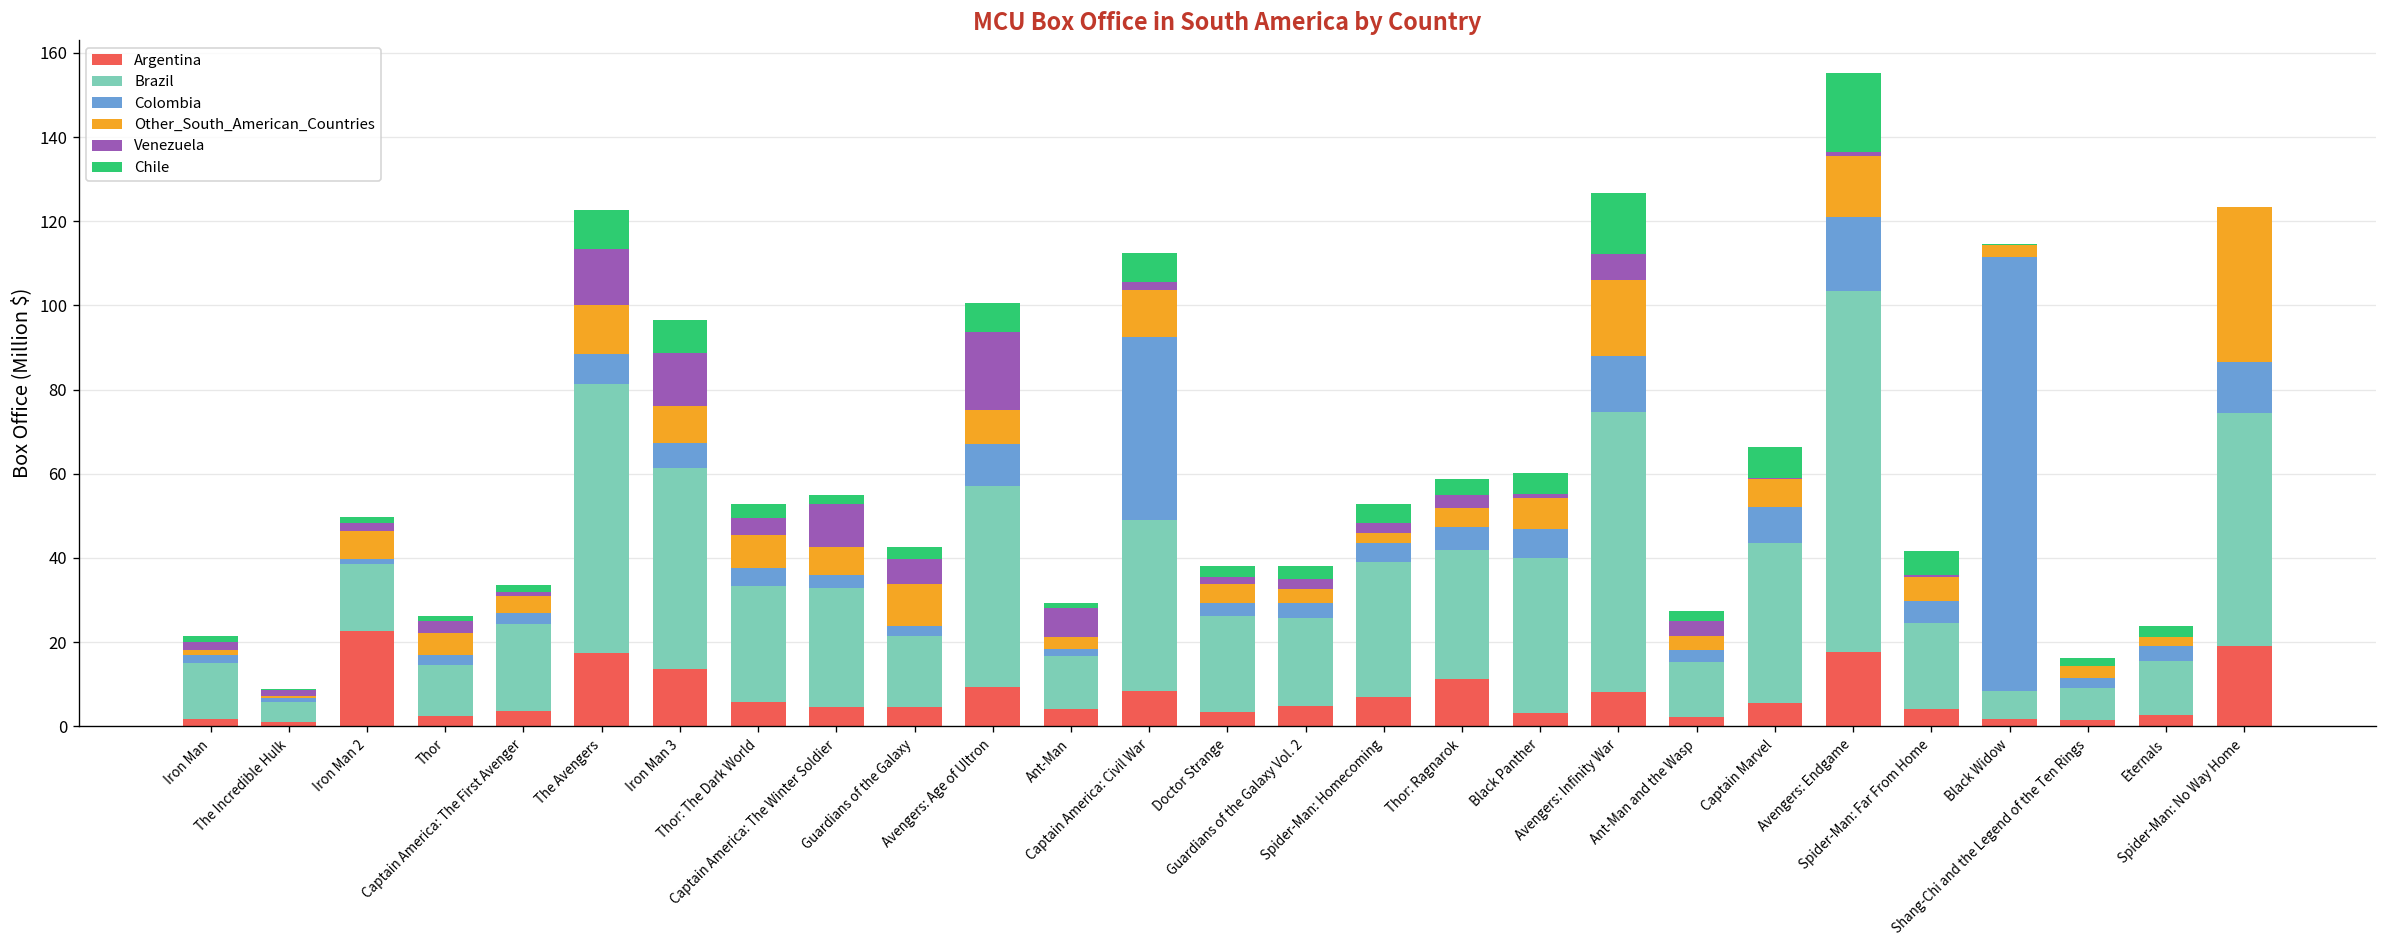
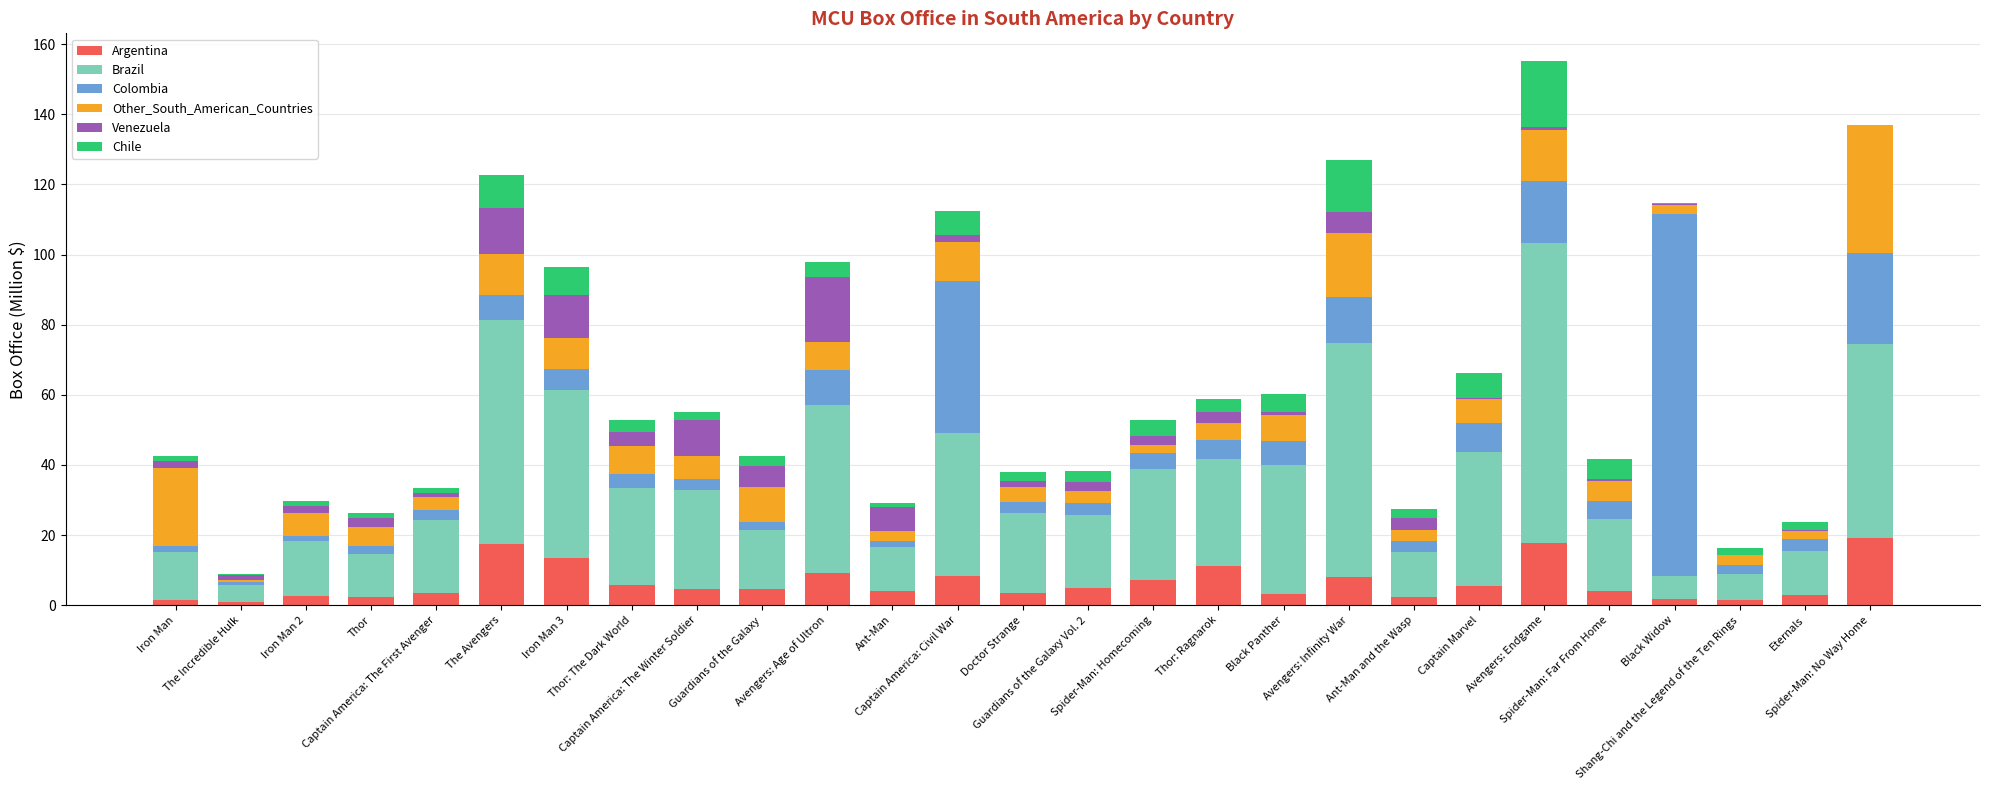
  {
    "Argentina": {
      "Iron Man": 2,
      "The Incredible Hulk": 1,
-     "Iron Man 2": 23,
+     "Iron Man 2": 3,
      "Thor": 2,
      "Captain America: The First Avenger": 4,
      "The Avengers": 17,
      "Iron Man 3": 14,
      "Thor: The Dark World": 6,
      "Captain America: The Winter Soldier": 5,
      "Guardians of the Galaxy": 5,
      "Avengers: Age of Ultron": 9,
      "Ant-Man": 4,
      "Captain America: Civil War": 8,
      "Doctor Strange": 3,
      "Guardians of the Galaxy Vol. 2": 5,
      "Spider-Man: Homecoming": 7,
      "Thor: Ragnarok": 11,
      "Black Panther": 3,
      "Avengers: Infinity War": 8,
      "Ant-Man and the Wasp": 2,
      "Captain Marvel": 5,
      "Avengers: Endgame": 18,
      "Spider-Man: Far From Home": 4,
      "Black Widow": 2,
      "Shang-Chi and the Legend of the Ten Rings": 2,
      "Eternals": 3,
      "Spider-Man: No Way Home": 19
    },
    "Brazil": {
      "Iron Man": 14,
      "The Incredible Hulk": 5,
      "Iron Man 2": 16,
      "Thor": 12,
      "Captain America: The First Avenger": 21,
      "The Avengers": 64,
      "Iron Man 3": 48,
      "Thor: The Dark World": 28,
      "Captain America: The Winter Soldier": 28,
      "Guardians of the Galaxy": 17,
      "Avengers: Age of Ultron": 48,
      "Ant-Man": 12,
      "Captain America: Civil War": 41,
      "Doctor Strange": 23,
      "Guardians of the Galaxy Vol. 2": 21,
      "Spider-Man: Homecoming": 32,
      "Thor: Ragnarok": 30,
      "Black Panther": 37,
      "Avengers: Infinity War": 67,
      "Ant-Man and the Wasp": 13,
      "Captain Marvel": 38,
      "Avengers: Endgame": 86,
      "Spider-Man: Far From Home": 20,
      "Black Widow": 7,
      "Shang-Chi and the Legend of the Ten Rings": 7,
      "Eternals": 13,
      "Spider-Man: No Way Home": 55
    },
    "Colombia": {
      "Iron Man": 2,
      "The Incredible Hulk": 1,
      "Iron Man 2": 1,
      "Thor": 2,
      "Captain America: The First Avenger": 3,
      "The Avengers": 7,
      "Iron Man 3": 6,
      "Thor: The Dark World": 4,
      "Captain America: The Winter Soldier": 3,
      "Guardians of the Galaxy": 2,
      "Avengers: Age of Ultron": 10,
      "Ant-Man": 2,
      "Captain America: Civil War": 43,
      "Doctor Strange": 3,
      "Guardians of the Galaxy Vol. 2": 3,
      "Spider-Man: Homecoming": 5,
      "Thor: Ragnarok": 5,
      "Black Panther": 7,
      "Avengers: Infinity War": 13,
      "Ant-Man and the Wasp": 3,
      "Captain Marvel": 8,
      "Avengers: Endgame": 18,
      "Spider-Man: Far From Home": 5,
      "Black Widow": 103,
      "Shang-Chi and the Legend of the Ten Rings": 2,
      "Eternals": 3,
-     "Spider-Man: No Way Home": 12
+     "Spider-Man: No Way Home": 26
    },
    "Other_South_American_Countries": {
-     "Iron Man": 1,
+     "Iron Man": 22,
      "Iron Man 2": 7,
      "Thor": 5,
      "Captain America: The First Avenger": 4,
      "The Avengers": 12,
      "Iron Man 3": 9,
      "Thor: The Dark World": 8,
      "Captain America: The Winter Soldier": 7,
      "Guardians of the Galaxy": 10,
      "Avengers: Age of Ultron": 8,
      "Ant-Man": 3,
      "Captain America: Civil War": 11,
      "Doctor Strange": 4,
      "Guardians of the Galaxy Vol. 2": 3,
      "Spider-Man: Homecoming": 2,
      "Thor: Ragnarok": 5,
      "Black Panther": 7,
      "Avengers: Infinity War": 18,
      "Ant-Man and the Wasp": 3,
      "Captain Marvel": 7,
      "Avengers: Endgame": 14,
      "Spider-Man: Far From Home": 6,
      "Black Widow": 3,
      "Shang-Chi and the Legend of the Ten Rings": 3,
      "Eternals": 2,
      "Spider-Man: No Way Home": 37
    },
    "Venezuela": {
      "Iron Man": 2,
      "The Incredible Hulk": 1,
      "Iron Man 2": 2,
      "Thor": 3,
      "Captain America: The First Avenger": 1,
      "The Avengers": 13,
      "Iron Man 3": 12,
      "Thor: The Dark World": 4,
      "Captain America: The Winter Soldier": 10,
      "Guardians of the Galaxy": 6,
      "Avengers: Age of Ultron": 19,
      "Ant-Man": 7,
      "Captain America: Civil War": 2,
      "Doctor Strange": 2,
      "Guardians of the Galaxy Vol. 2": 2,
      "Spider-Man: Homecoming": 3,
      "Thor: Ragnarok": 3,
      "Black Panther": 1,
      "Avengers: Infinity War": 6,
      "Ant-Man and the Wasp": 3,
      "Avengers: Endgame": 1,
      "Spider-Man: No Way Home": 0
    },
    "Chile": {
      "Iron Man": 1,
      "Iron Man 2": 1,
      "Thor": 1,
      "Captain America: The First Avenger": 2,
      "The Avengers": 9,
      "Iron Man 3": 8,
      "Thor: The Dark World": 3,
      "Captain America: The Winter Soldier": 2,
      "Guardians of the Galaxy": 3,
-     "Avengers: Age of Ultron": 7,
+     "Avengers: Age of Ultron": 4,
      "Ant-Man": 1,
      "Captain America: Civil War": 7,
      "Doctor Strange": 3,
      "Guardians of the Galaxy Vol. 2": 3,
      "Spider-Man: Homecoming": 4,
      "Thor: Ragnarok": 4,
      "Black Panther": 5,
      "Avengers: Infinity War": 15,
      "Ant-Man and the Wasp": 2,
      "Captain Marvel": 7,
      "Avengers: Endgame": 19,
      "Spider-Man: Far From Home": 6,
      "Shang-Chi and the Legend of the Ten Rings": 2,
      "Eternals": 2,
      "Spider-Man: No Way Home": 0
    }
  }
